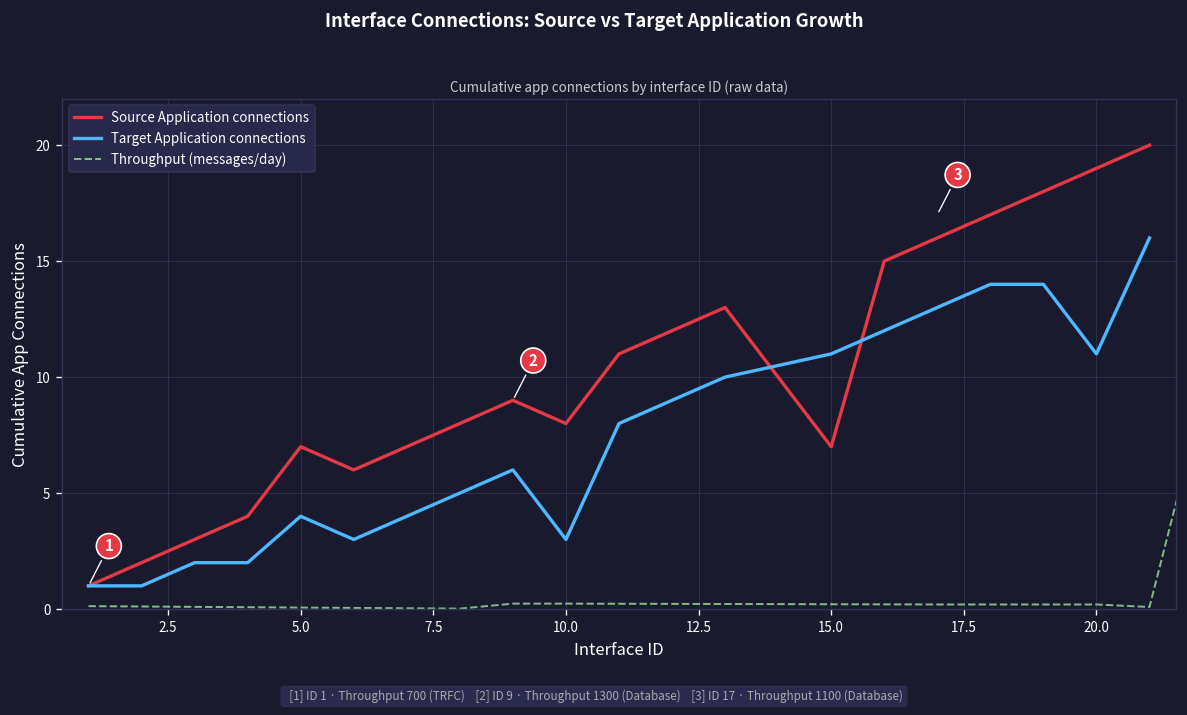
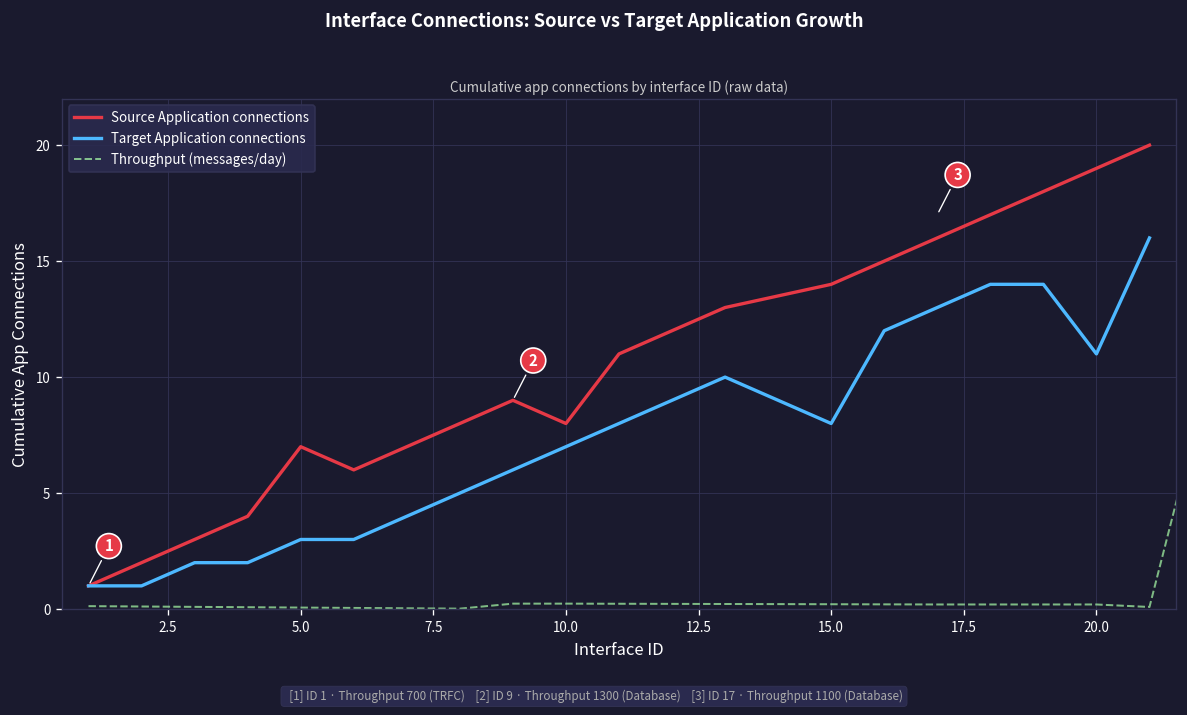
  {
    "Source Application connections": {
      "5.0": 7,
      "10.0": 8,
-     "15.0": 7,
+     "15.0": 14,
      "20.0": 19
    },
    "Target Application connections": {
-     "5.0": 4,
-     "10.0": 3,
-     "15.0": 11,
+     "5.0": 3,
+     "10.0": 7,
+     "15.0": 8,
      "20.0": 11
    },
    "Throughput (messages/day)": {
      "10.0": 0.2,
      "20.0": 0.2
    }
  }
